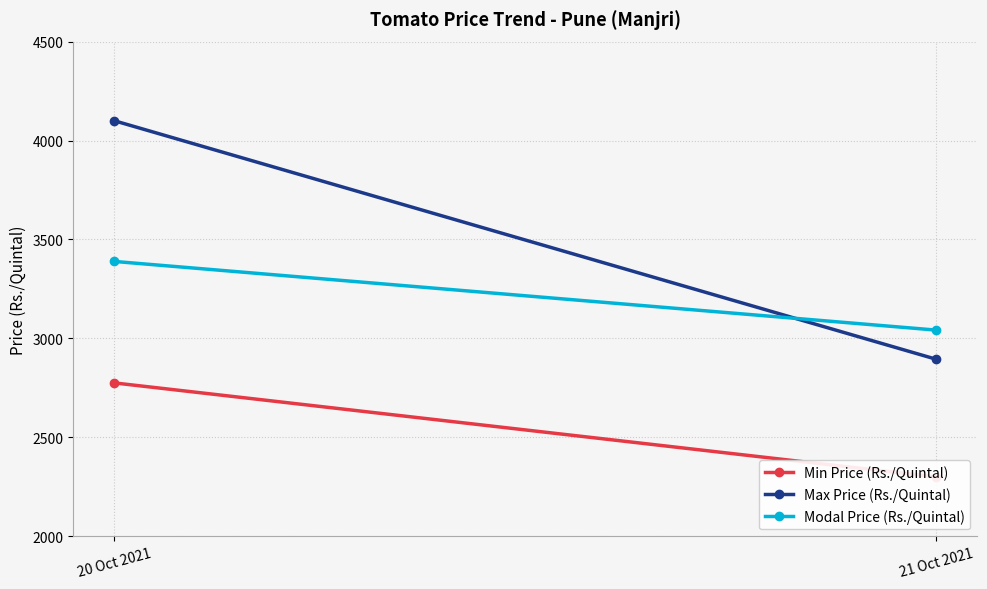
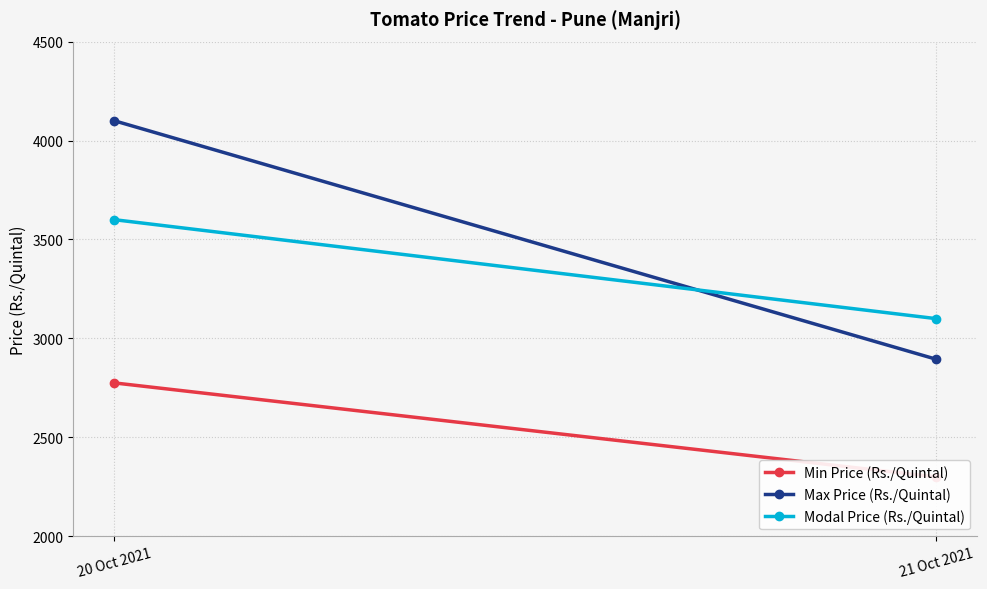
  {
    "Min Price (Rs./Quintal)": {
      "20 Oct 2021": 2780
    },
    "Max Price (Rs./Quintal)": {
      "20 Oct 2021": 4100,
      "21 Oct 2021": 2900
    },
    "Modal Price (Rs./Quintal)": {
-     "20 Oct 2021": 3390,
-     "21 Oct 2021": 3040
+     "20 Oct 2021": 3600,
+     "21 Oct 2021": 3100
    }
  }
